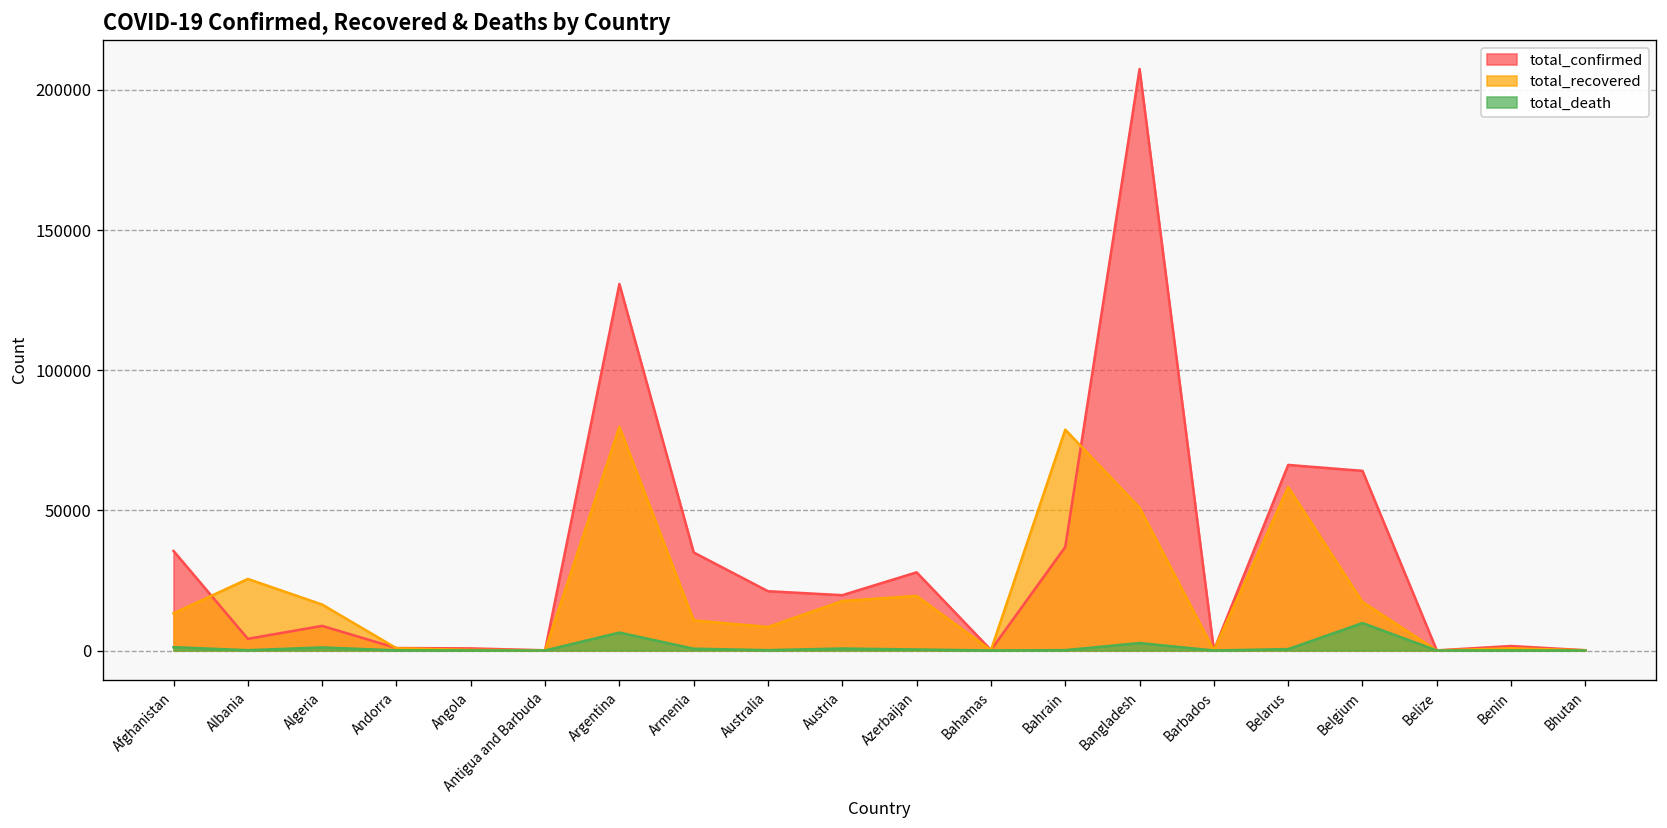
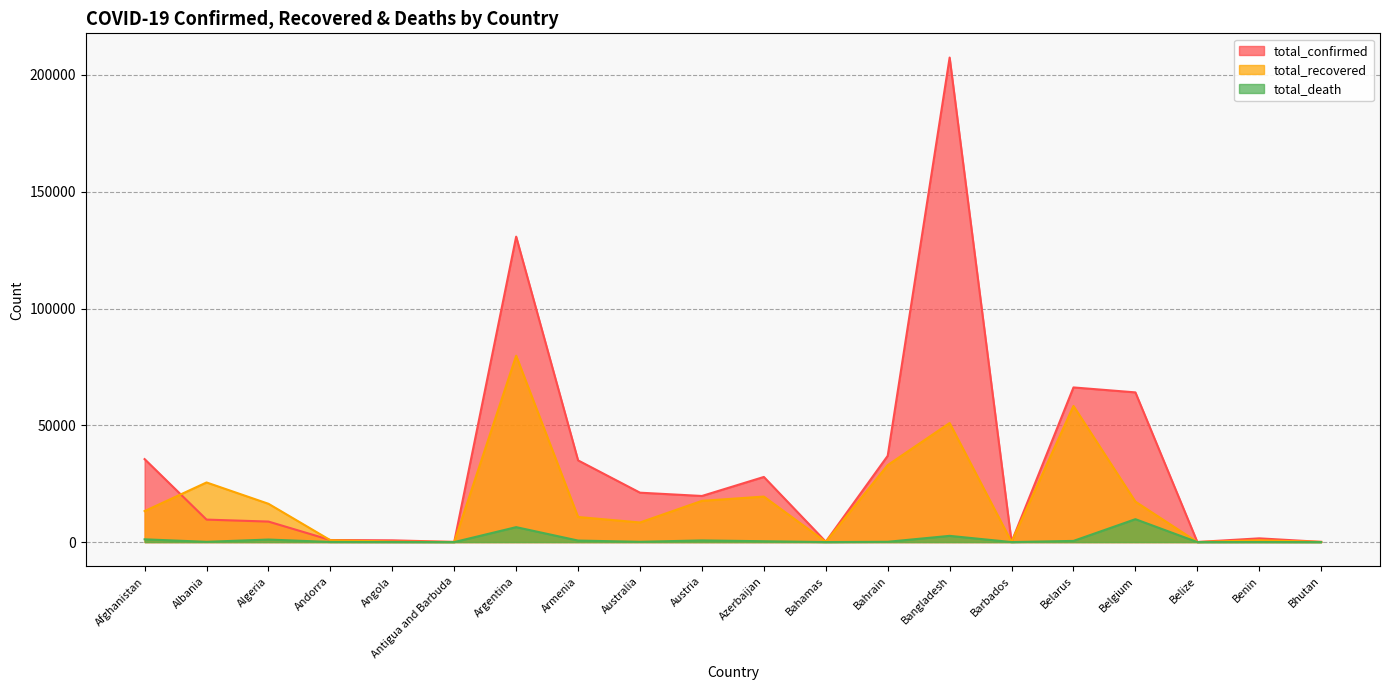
  {
    "total_confirmed": {
      "Afghanistan": 36000,
-     "Albania": 4000,
+     "Albania": 10000,
      "Algeria": 9000,
      "Argentina": 131000,
      "Armenia": 35000,
      "Australia": 21000,
      "Austria": 20000,
      "Azerbaijan": 28000,
      "Bahrain": 37000,
      "Bangladesh": 207000,
      "Belarus": 66000,
      "Belgium": 64000
    },
    "total_recovered": {
      "Afghanistan": 13000,
      "Albania": 26000,
      "Algeria": 16000,
      "Argentina": 80000,
      "Armenia": 11000,
      "Australia": 8000,
      "Austria": 18000,
      "Azerbaijan": 19000,
-     "Bahrain": 79000,
+     "Bahrain": 33000,
      "Bangladesh": 51000,
      "Belarus": 58000,
      "Belgium": 17000
    },
    "total_death": {
      "Afghanistan": 1000,
      "Albania": 0,
      "Algeria": 1000,
      "Argentina": 6000,
      "Armenia": 1000,
      "Australia": 0,
      "Austria": 1000,
      "Azerbaijan": 0,
      "Bahrain": 0,
      "Bangladesh": 3000,
      "Belarus": 1000,
      "Belgium": 10000
    }
  }
